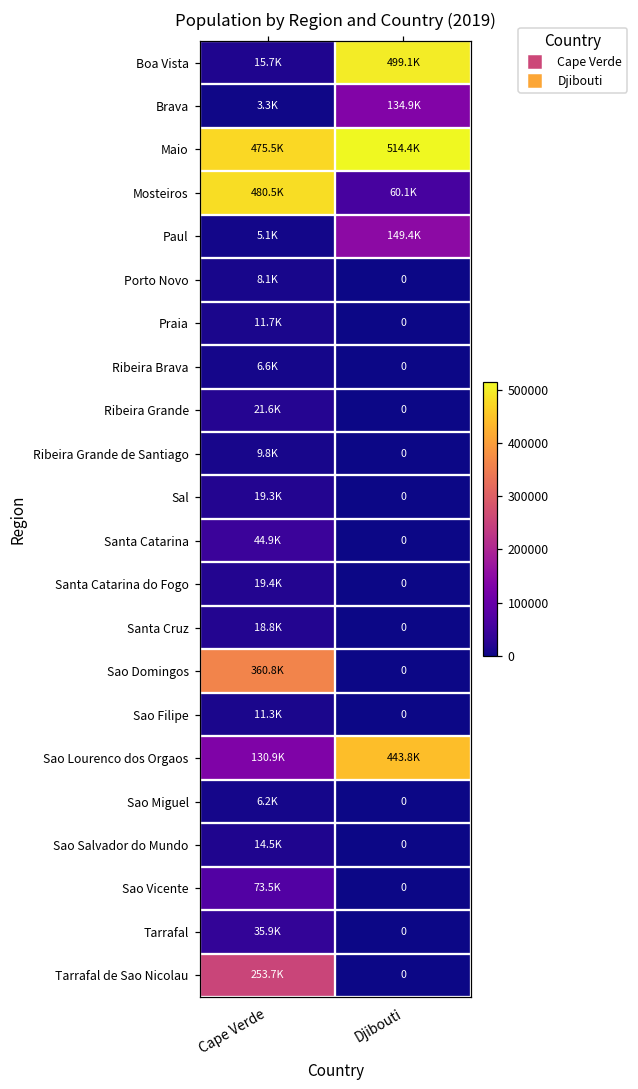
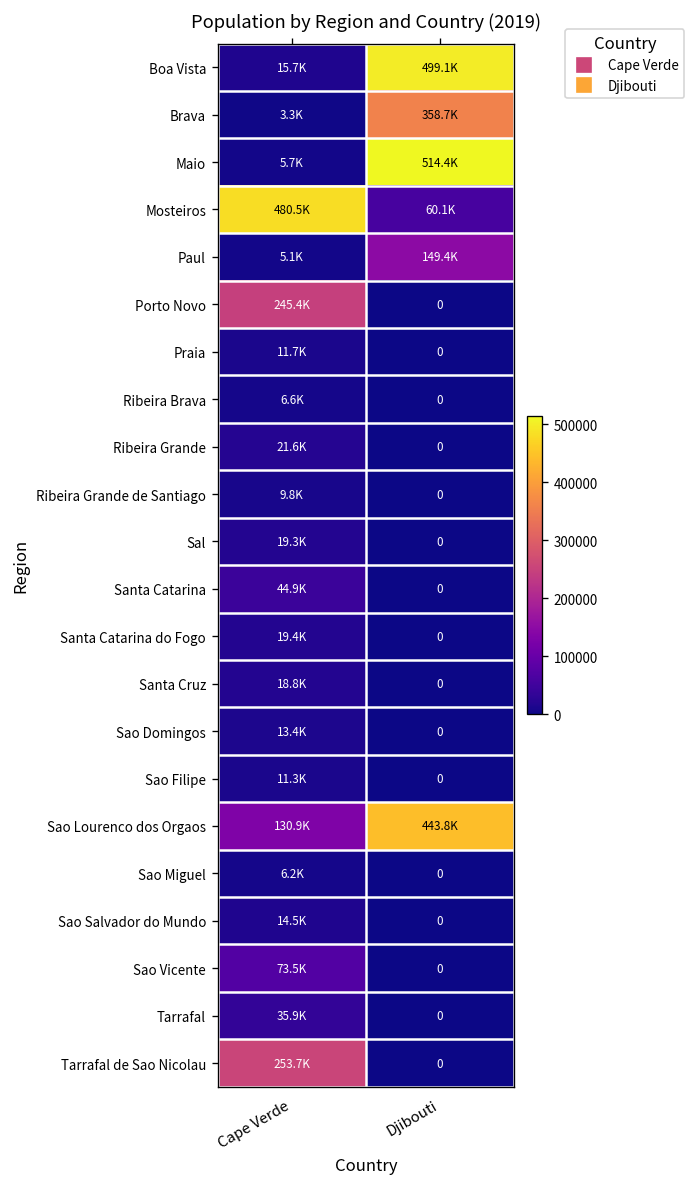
  {
    "Boa Vista": {
      "Cape Verde": "15.7K",
      "Djibouti": "499.1K"
    },
    "Brava": {
      "Cape Verde": "3.3K",
-     "Djibouti": "134.9K"
+     "Djibouti": "358.7K"
    },
    "Maio": {
-     "Cape Verde": "475.5K",
+     "Cape Verde": "5.7K",
      "Djibouti": "514.4K"
    },
    "Mosteiros": {
      "Cape Verde": "480.5K",
      "Djibouti": "60.1K"
    },
    "Paul": {
      "Cape Verde": "5.1K",
      "Djibouti": "149.4K"
    },
    "Porto Novo": {
-     "Cape Verde": "8.1K",
+     "Cape Verde": "245.4K",
      "Djibouti": "0"
    },
    "Praia": {
      "Cape Verde": "11.7K",
      "Djibouti": "0"
    },
    "Ribeira Brava": {
      "Cape Verde": "6.6K",
      "Djibouti": "0"
    },
    "Ribeira Grande": {
      "Cape Verde": "21.6K",
      "Djibouti": "0"
    },
    "Ribeira Grande de Santiago": {
      "Cape Verde": "9.8K",
      "Djibouti": "0"
    },
    "Sal": {
      "Cape Verde": "19.3K",
      "Djibouti": "0"
    },
    "Santa Catarina": {
      "Cape Verde": "44.9K",
      "Djibouti": "0"
    },
    "Santa Catarina do Fogo": {
      "Cape Verde": "19.4K",
      "Djibouti": "0"
    },
    "Santa Cruz": {
      "Cape Verde": "18.8K",
      "Djibouti": "0"
    },
    "Sao Domingos": {
-     "Cape Verde": "360.8K",
+     "Cape Verde": "13.4K",
      "Djibouti": "0"
    },
    "Sao Filipe": {
      "Cape Verde": "11.3K",
      "Djibouti": "0"
    },
    "Sao Lourenco dos Orgaos": {
      "Cape Verde": "130.9K",
      "Djibouti": "443.8K"
    },
    "Sao Miguel": {
      "Cape Verde": "6.2K",
      "Djibouti": "0"
    },
    "Sao Salvador do Mundo": {
      "Cape Verde": "14.5K",
      "Djibouti": "0"
    },
    "Sao Vicente": {
      "Cape Verde": "73.5K",
      "Djibouti": "0"
    },
    "Tarrafal": {
      "Cape Verde": "35.9K",
      "Djibouti": "0"
    },
    "Tarrafal de Sao Nicolau": {
      "Cape Verde": "253.7K",
      "Djibouti": "0"
    }
  }
